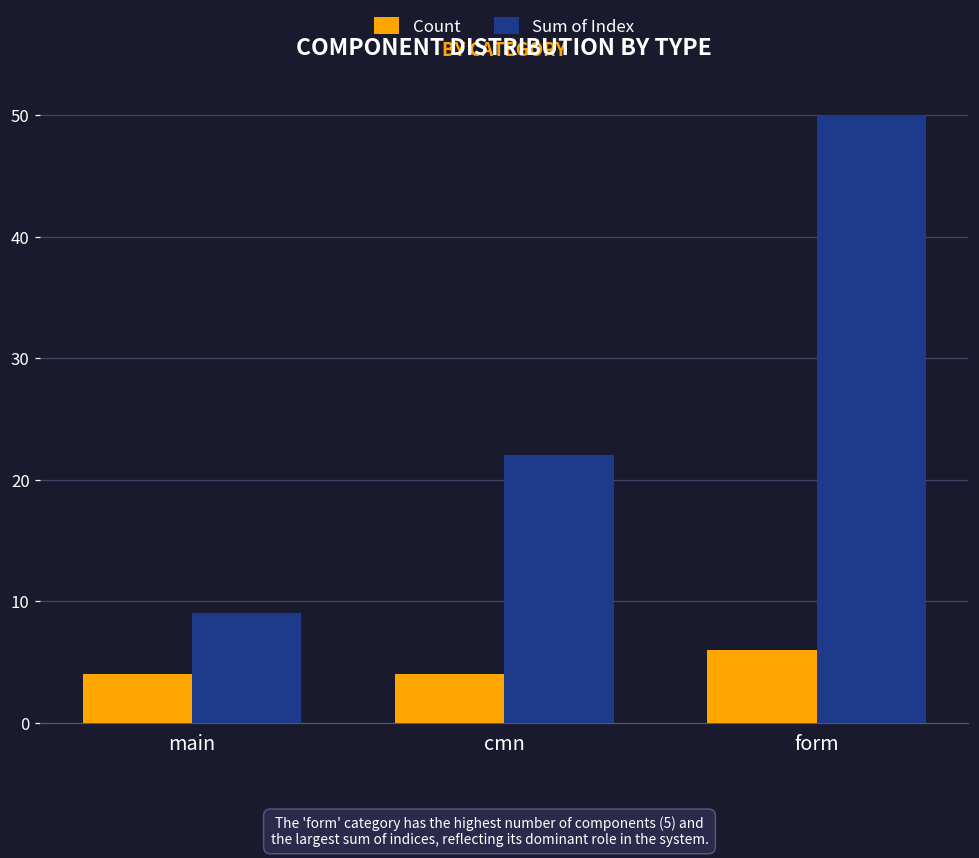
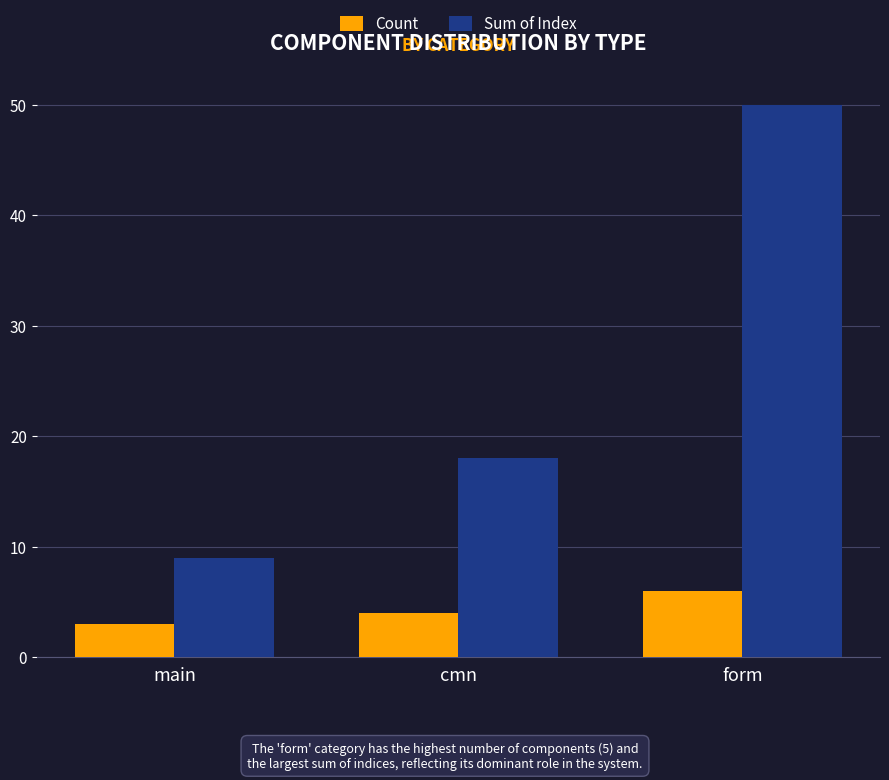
  {
    "Count": {
-     "main": 4,
+     "main": 3,
      "cmn": 4,
      "form": 6
    },
    "Sum of Index": {
      "main": 9,
-     "cmn": 22,
+     "cmn": 18,
      "form": 50
    }
  }
